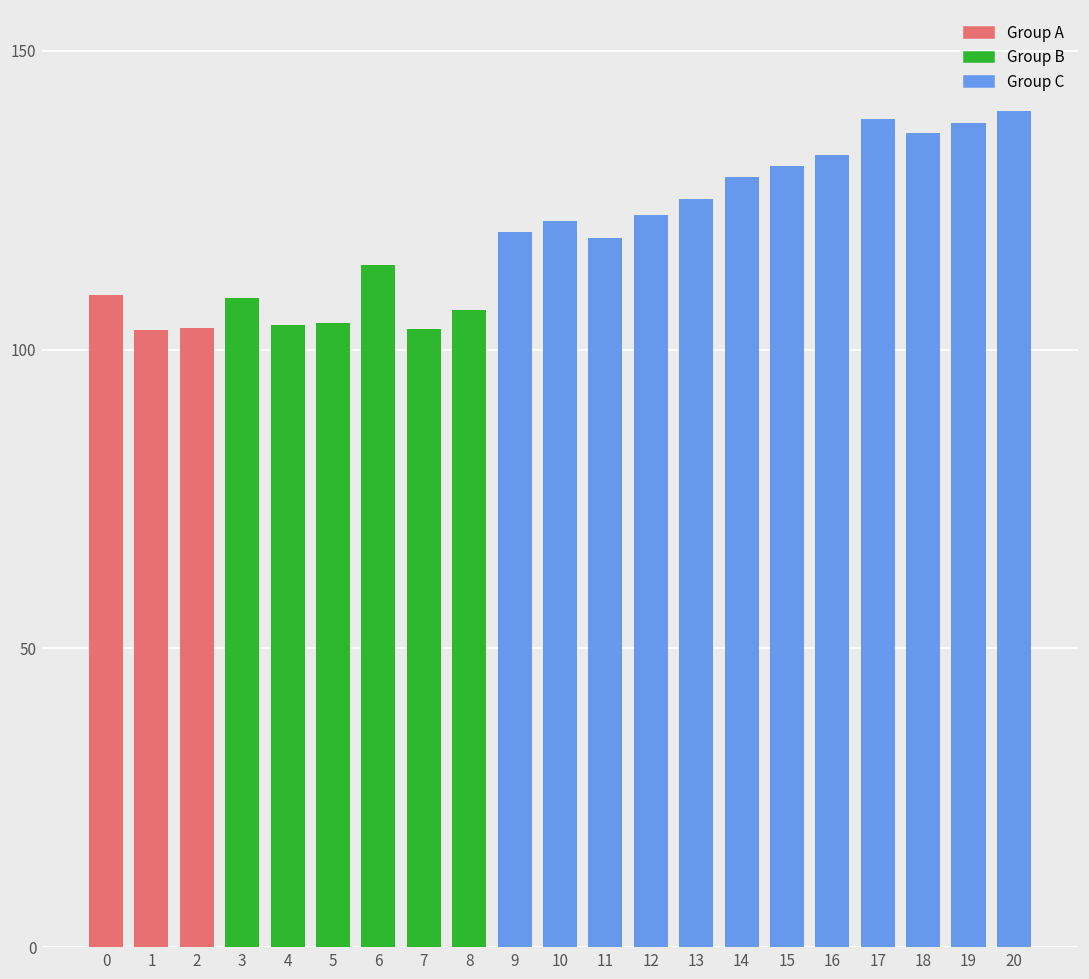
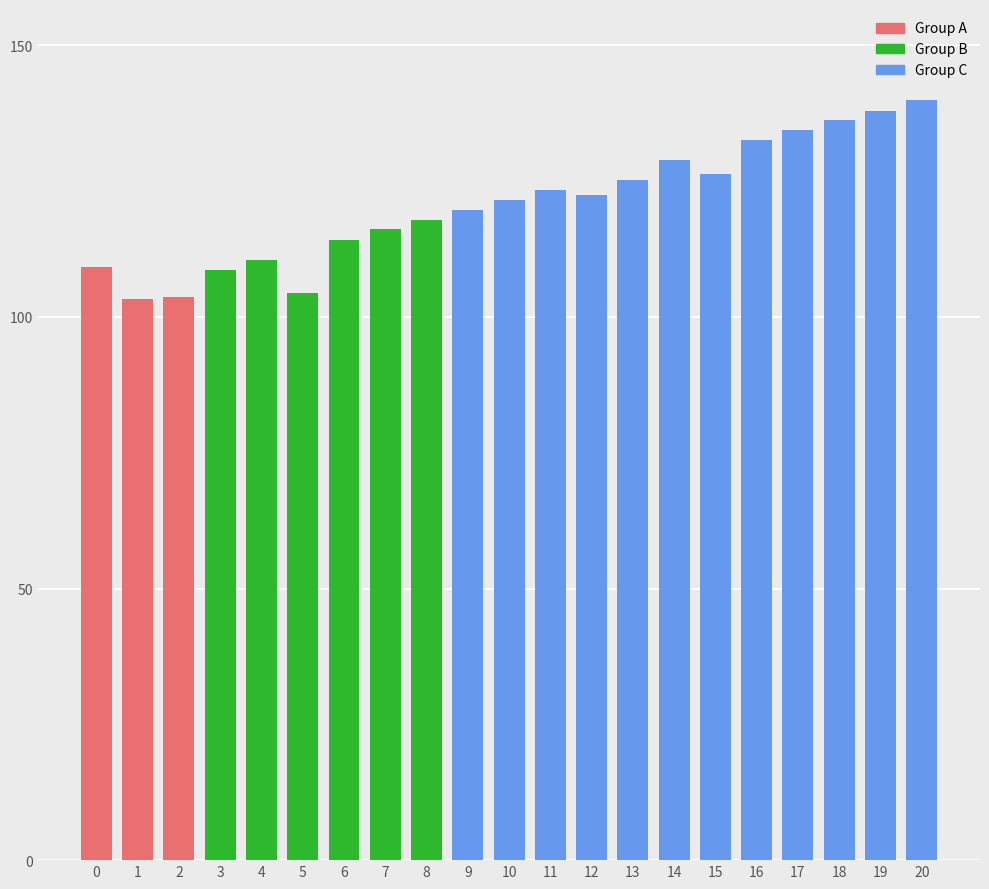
  {
    "Group A": {
      "0": 109,
      "1": 103,
      "2": 104
    },
    "Group B": {
      "3": 109,
-     "4": 104,
+     "4": 110,
      "5": 104,
      "6": 114,
-     "7": 104,
-     "8": 107
+     "7": 116,
+     "8": 118
    },
    "Group C": {
      "9": 120,
      "10": 122,
-     "11": 119,
+     "11": 123,
      "12": 122,
      "13": 125,
      "14": 129,
-     "15": 131,
+     "15": 126,
      "16": 133,
-     "17": 139,
+     "17": 134,
      "18": 136,
      "19": 138,
      "20": 140
    }
  }
